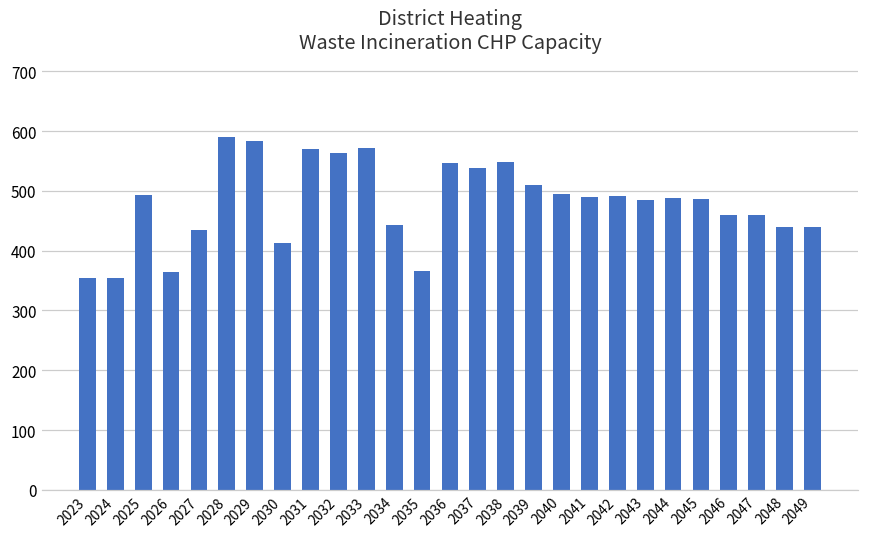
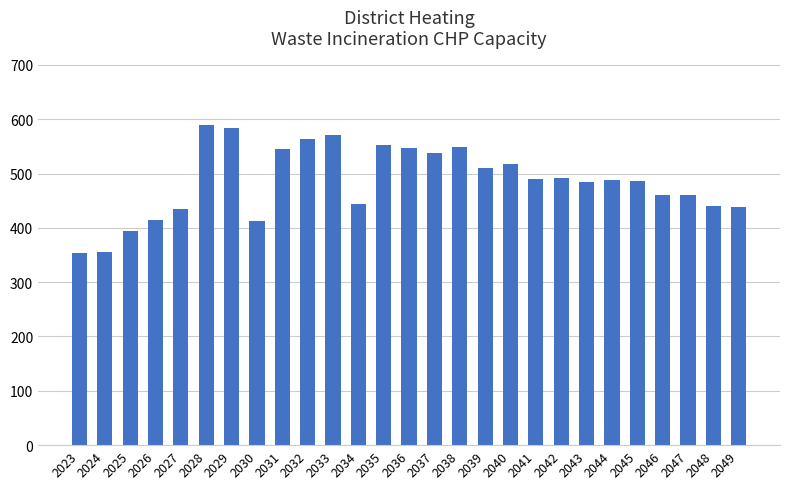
  {
    "2023": 350,
    "2024": 360,
-   "2025": 490,
-   "2026": 370,
+   "2025": 390,
+   "2026": 410,
    "2027": 430,
    "2028": 590,
    "2029": 580,
    "2030": 410,
-   "2031": 570,
+   "2031": 550,
    "2032": 560,
    "2033": 570,
    "2034": 440,
-   "2035": 370,
+   "2035": 550,
    "2036": 550,
    "2037": 540,
    "2038": 550,
    "2039": 510,
-   "2040": 490,
+   "2040": 520,
    "2041": 490,
    "2042": 490,
    "2043": 480,
    "2044": 490,
    "2045": 490,
    "2046": 460,
    "2047": 460,
    "2048": 440,
    "2049": 440
  }
